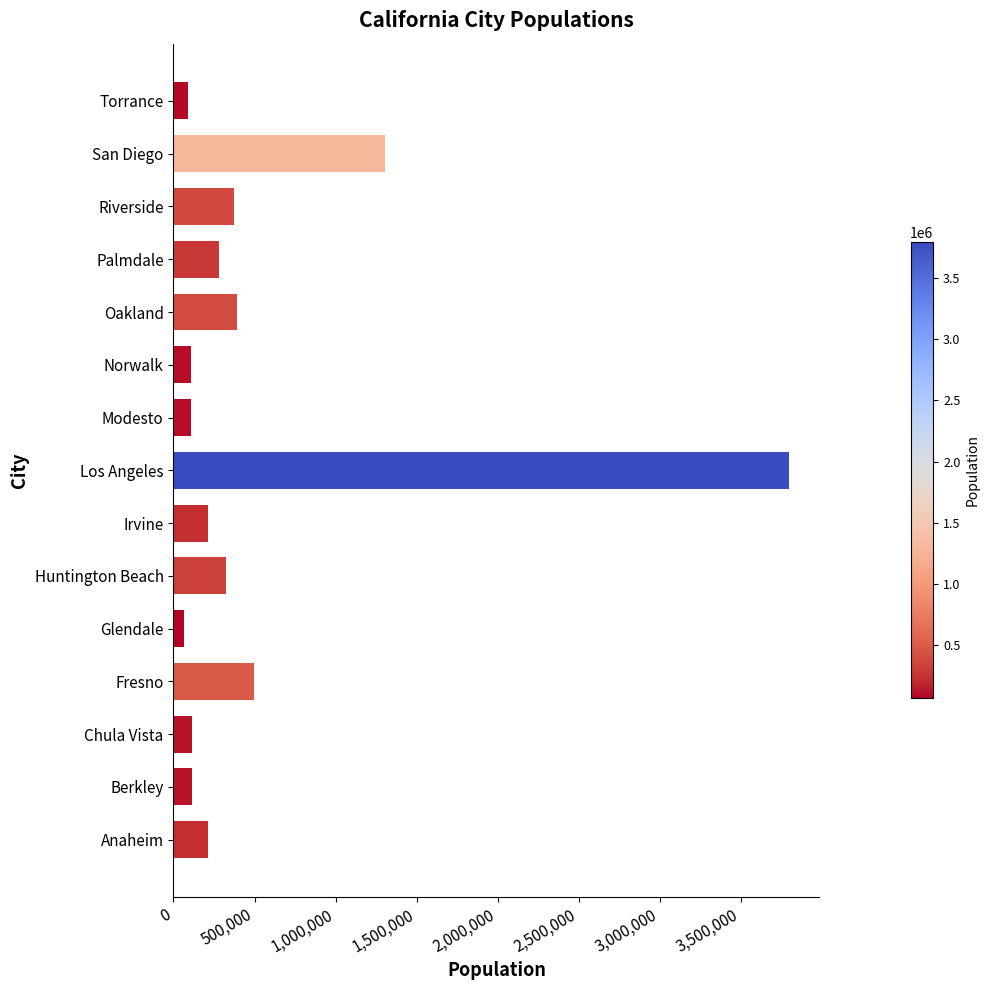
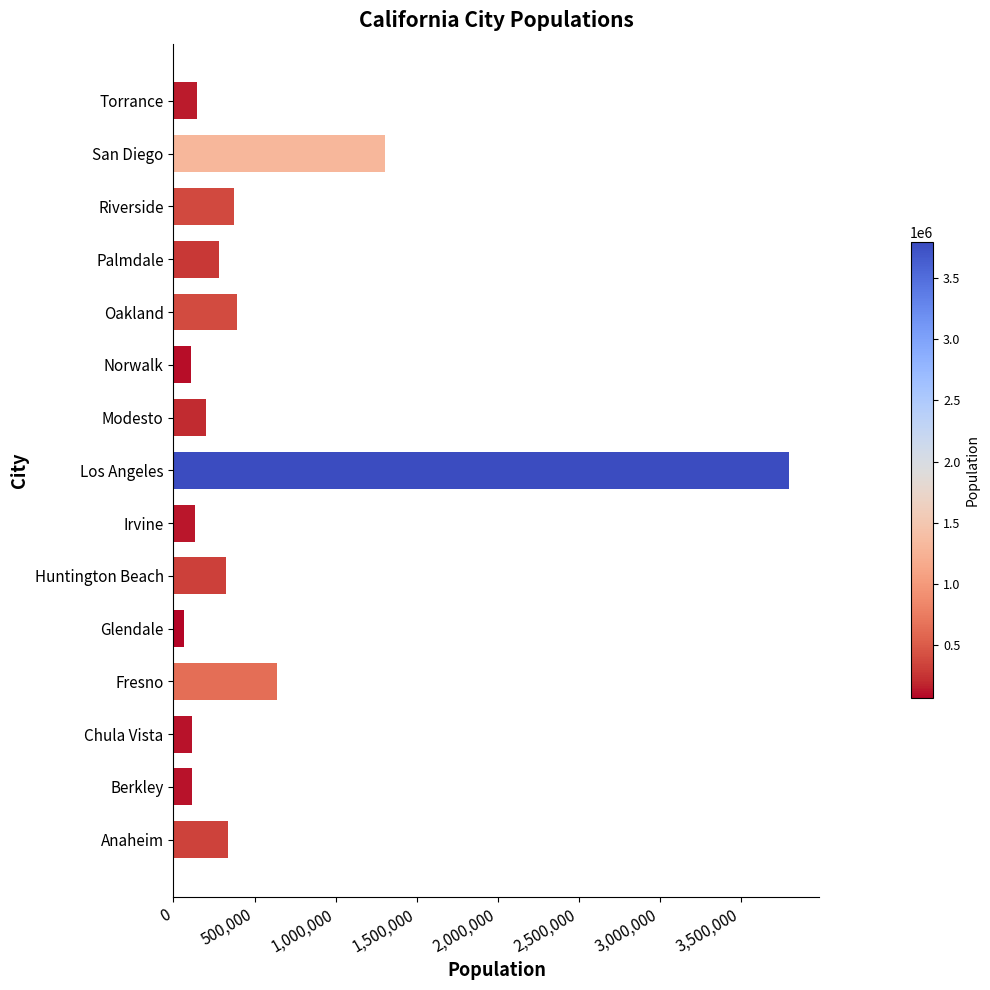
  {
-   "Torrance": "90,000",
+   "Torrance": "150,000",
    "San Diego": "1,300,000",
    "Riverside": "380,000",
    "Palmdale": "280,000",
    "Oakland": "390,000",
    "Norwalk": "110,000",
-   "Modesto": "110,000",
+   "Modesto": "200,000",
    "Los Angeles": "3,790,000",
-   "Irvine": "210,000",
+   "Irvine": "130,000",
    "Huntington Beach": "320,000",
    "Glendale": "70,000",
-   "Fresno": "490,000",
+   "Fresno": "640,000",
    "Chula Vista": "110,000",
    "Berkley": "110,000",
-   "Anaheim": "210,000"
+   "Anaheim": "340,000"
  }
